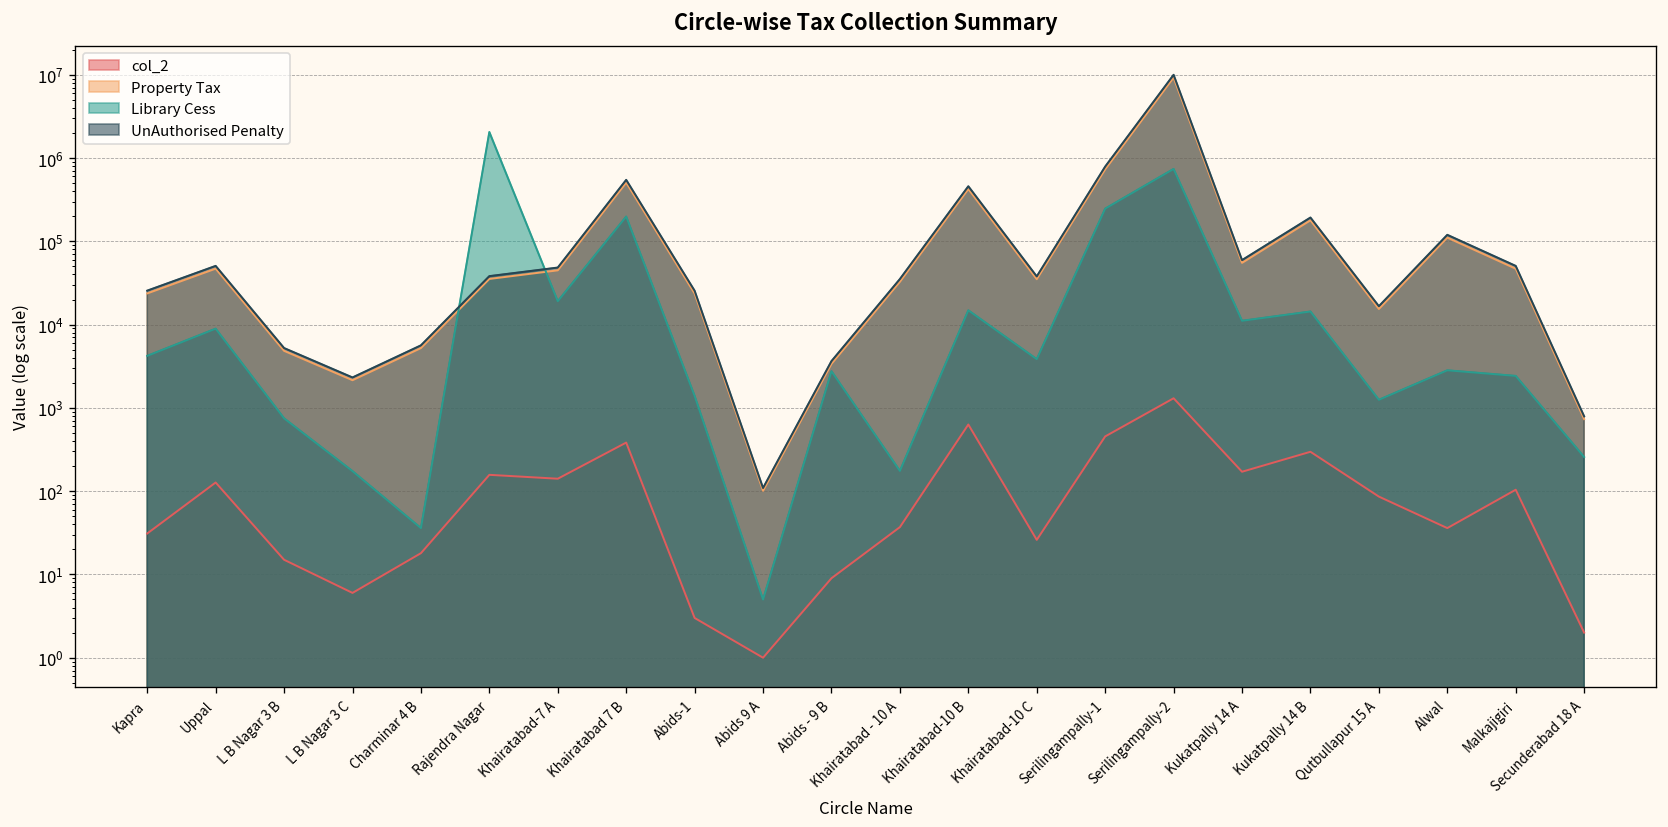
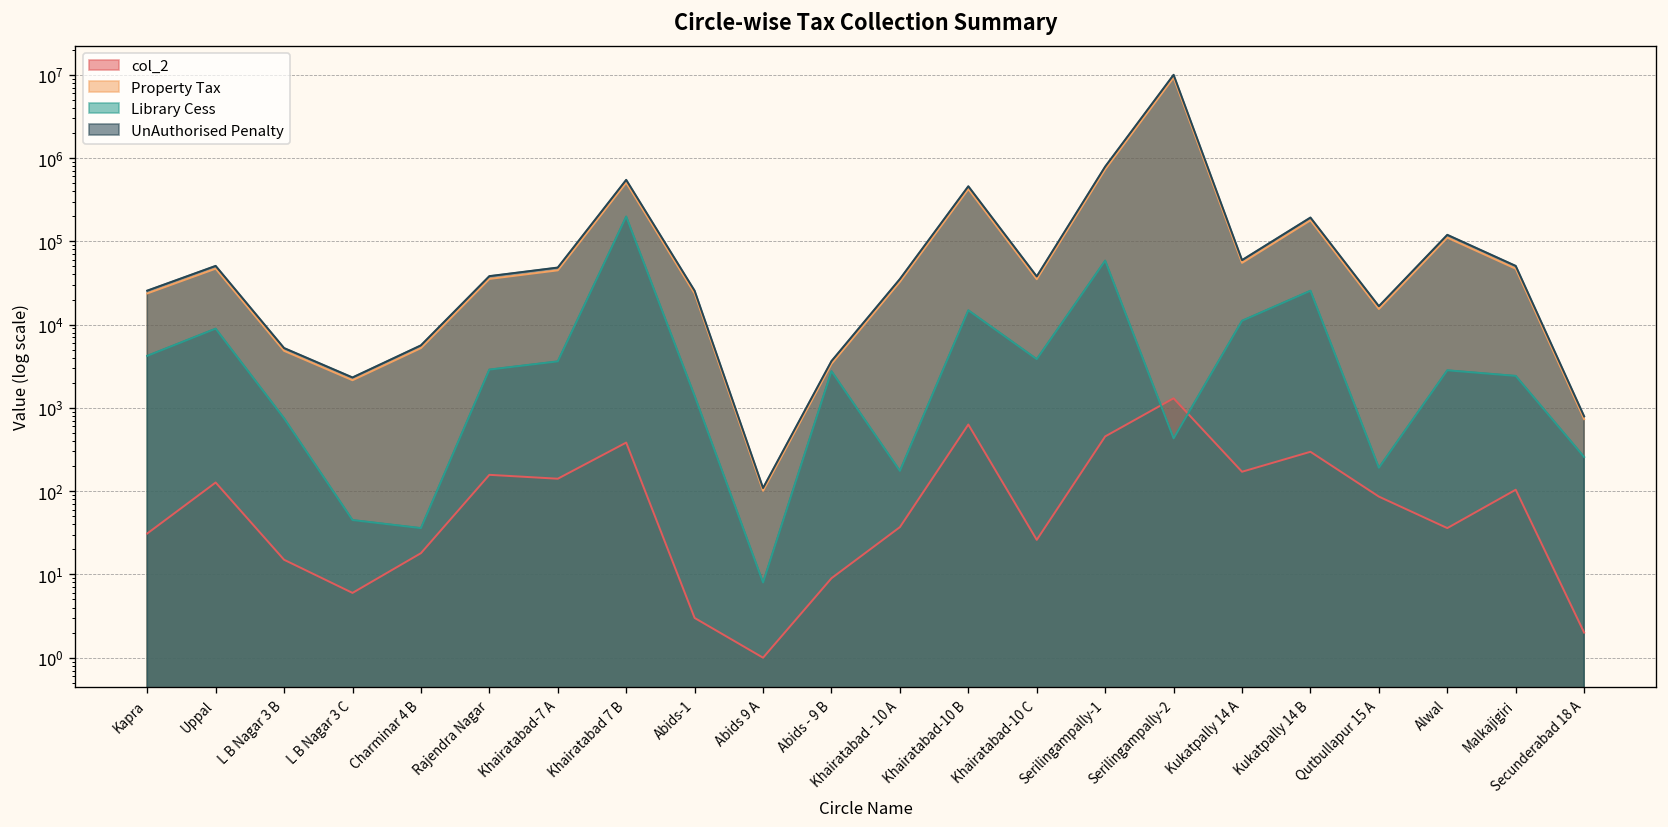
  {
    "Library Cess": {
      "Kapra": 4000,
      "Uppal": 9000,
      "L B Nagar 3 B": 700,
-     "L B Nagar 3 C": 170,
+     "L B Nagar 3 C": 50,
      "Charminar 4 B": 40,
-     "Rajendra Nagar": 2100000,
-     "Khairatabad-7 A": 19000,
+     "Rajendra Nagar": 2900,
+     "Khairatabad-7 A": 4000,
      "Khairatabad 7 B": 200000,
      "Abids-1": 1400,
-     "Abids 9 A": 5,
+     "Abids 9 A": 8,
      "Abids - 9 B": 2800,
      "Khairatabad - 10 A": 180,
      "Khairatabad-10 B": 15000,
      "Khairatabad-10 C": 4000,
-     "Serilingampally-1": 250000,
-     "Serilingampally-2": 700000,
+     "Serilingampally-1": 60000,
+     "Serilingampally-2": 400,
      "Kukatpally 14 A": 11000,
-     "Kukatpally 14 B": 14000,
-     "Qutbullapur 15 A": 1300,
+     "Kukatpally 14 B": 25000,
+     "Qutbullapur 15 A": 190,
      "Alwal": 2800,
      "Malkajigiri": 2400,
      "Secunderabad 18 A": 260
    }
  }
